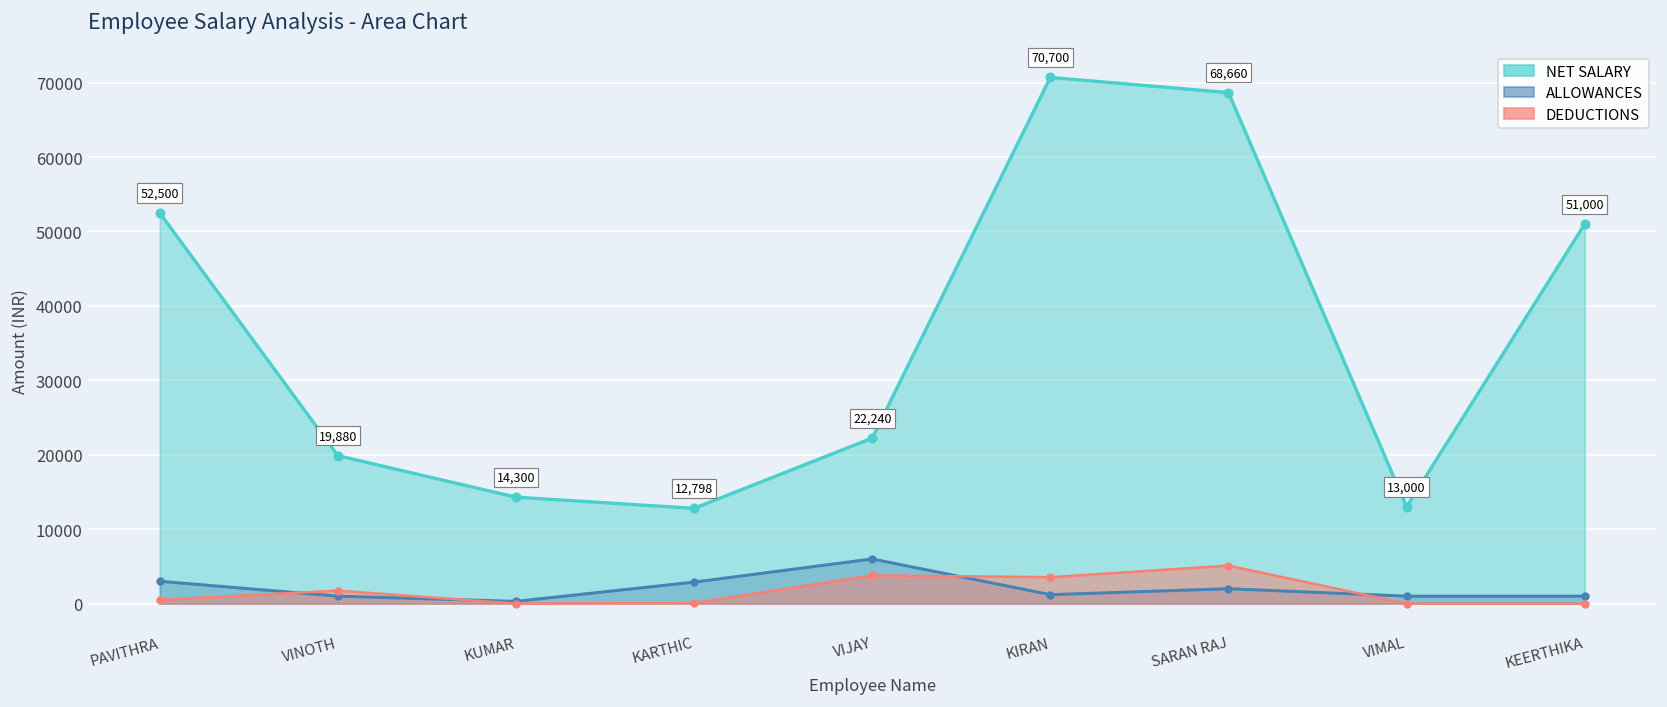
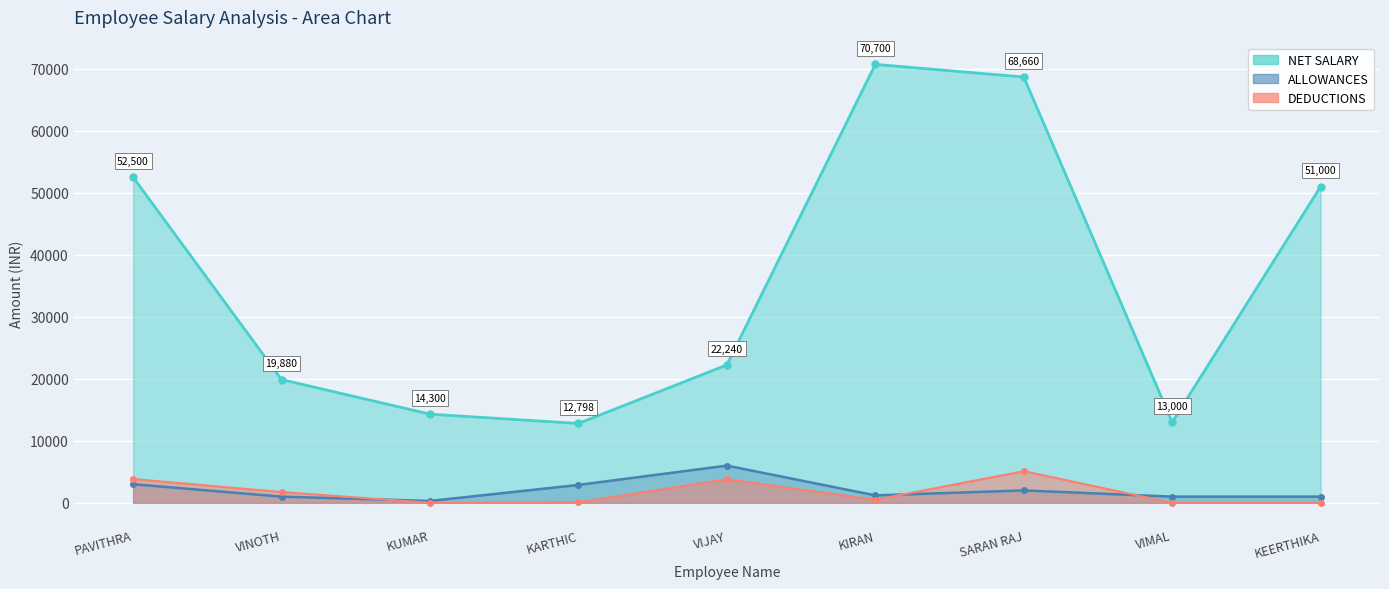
  {
    "DEDUCTIONS": {
-     "PAVITHRA": 1000,
+     "PAVITHRA": 4000,
      "VINOTH": 2000,
      "KARTHIC": 0,
      "VIJAY": 4000,
-     "KIRAN": 4000,
+     "KIRAN": 1000,
      "SARAN RAJ": 5000,
      "VIMAL": 0,
      "KEERTHIKA": 0
    }
  }
